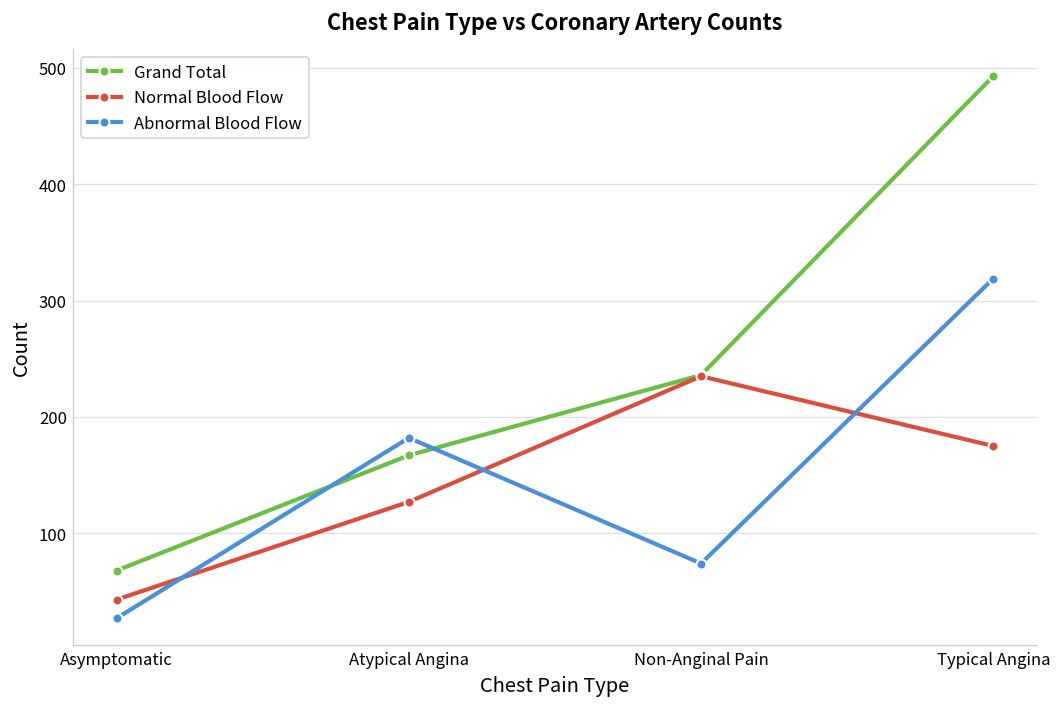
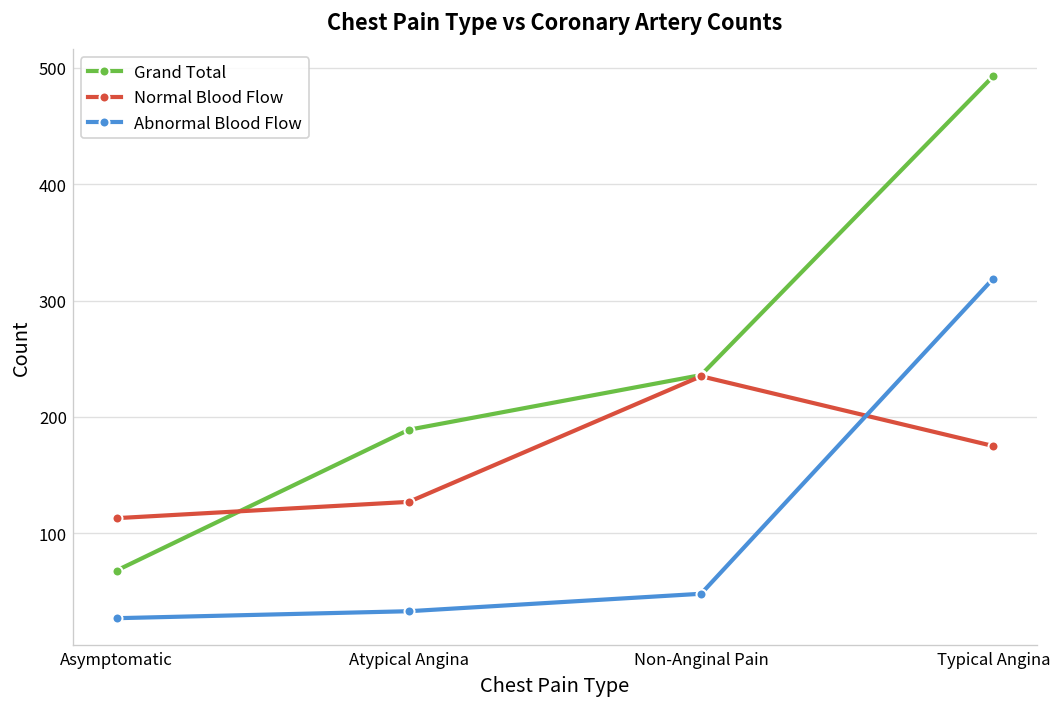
  {
    "Grand Total": {
      "Asymptomatic": 70,
-     "Atypical Angina": 170,
+     "Atypical Angina": 190,
      "Typical Angina": 490
    },
    "Normal Blood Flow": {
-     "Asymptomatic": 40,
+     "Asymptomatic": 110,
      "Atypical Angina": 130,
      "Typical Angina": 180
    },
    "Abnormal Blood Flow": {
      "Asymptomatic": 30,
-     "Atypical Angina": 180,
-     "Non-Anginal Pain": 70,
+     "Atypical Angina": 30,
+     "Non-Anginal Pain": 50,
      "Typical Angina": 320
    }
  }
